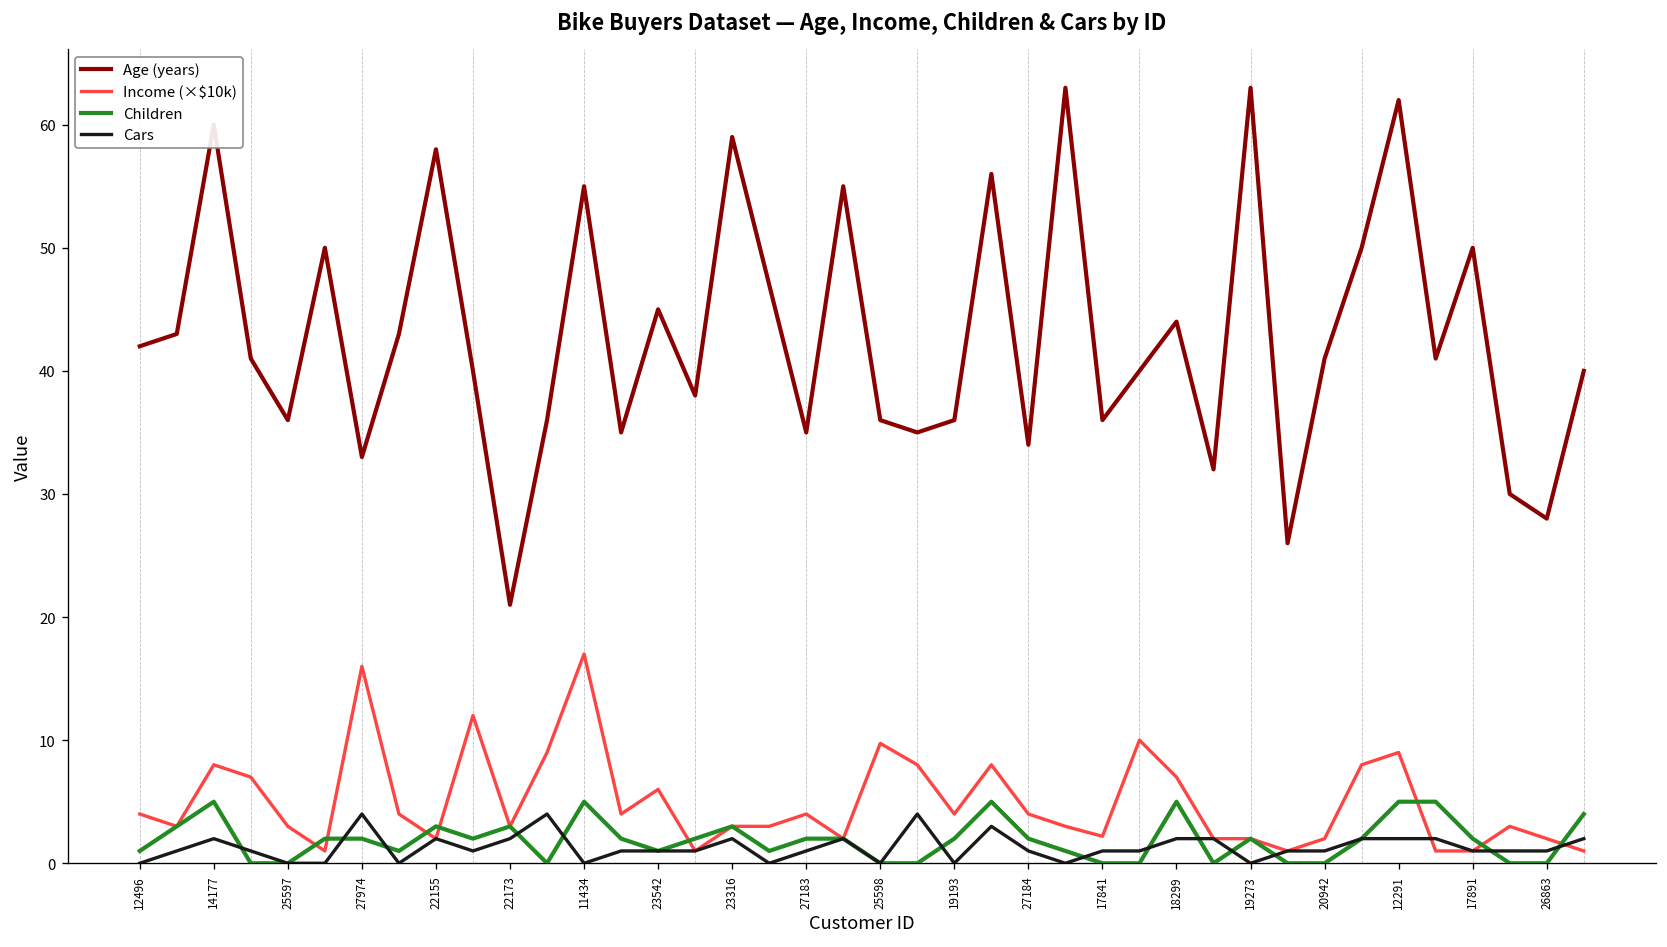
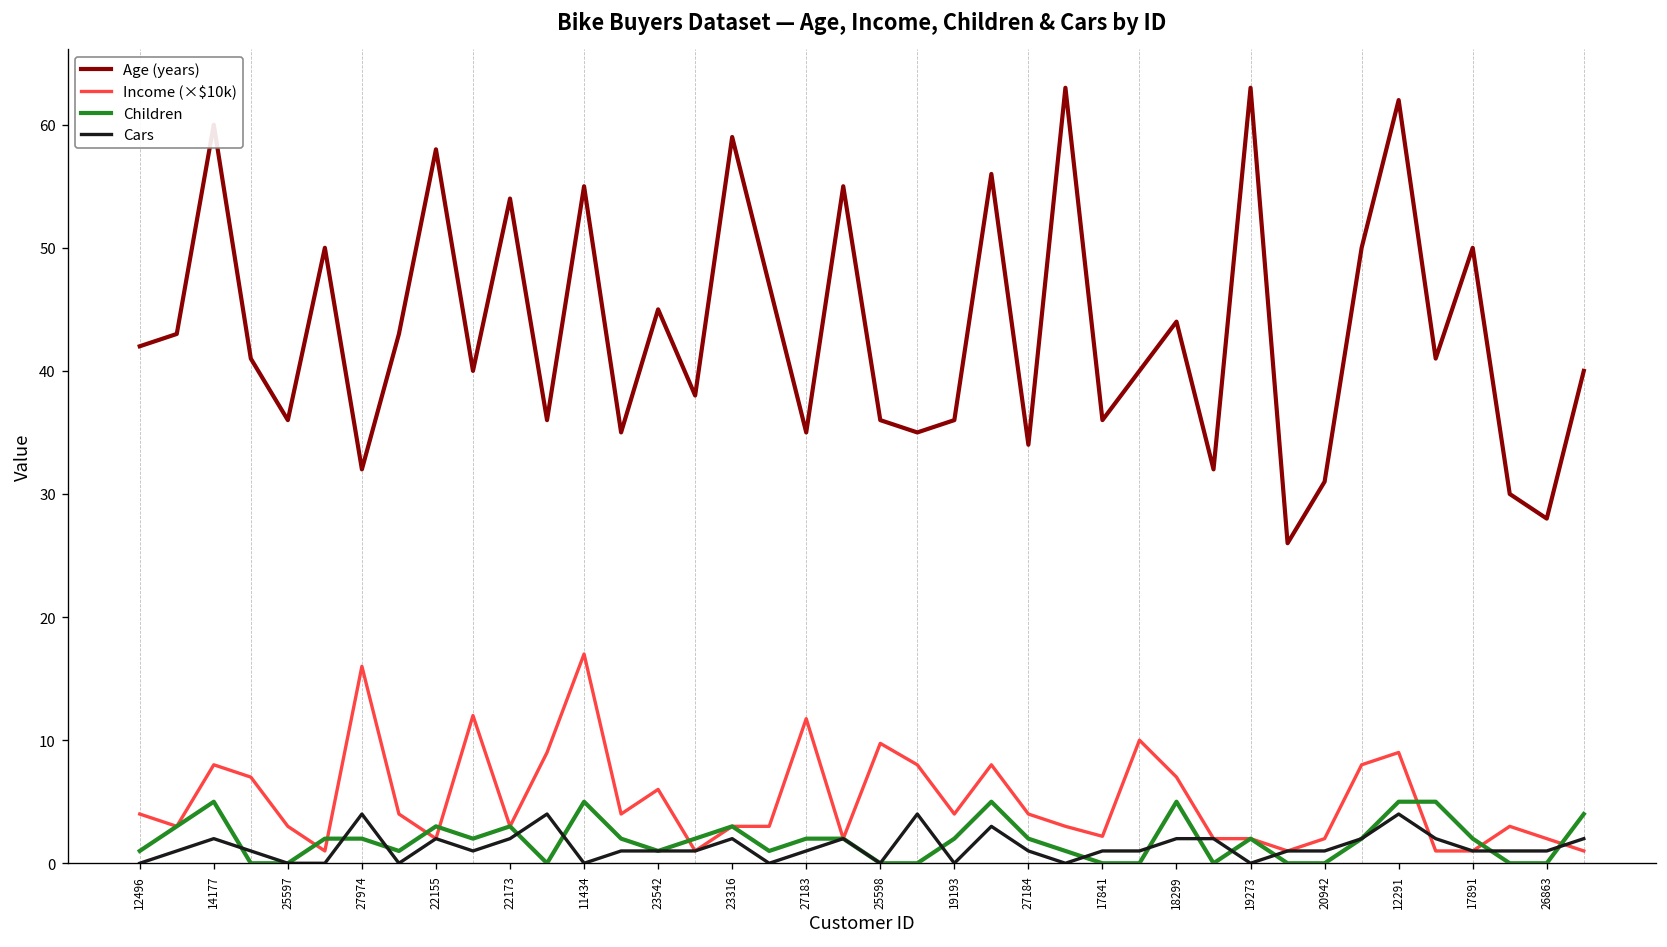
  {
    "Age (years)": {
      "12496": 42,
      "25597": 36,
-     "27974": 33,
+     "27974": 32,
      "22155": 58,
-     "22173": 21,
+     "22173": 54,
      "11434": 55,
      "23542": 45,
      "23316": 59,
      "27183": 35,
      "25598": 36,
      "19193": 36,
      "27184": 34,
      "17841": 36,
      "18299": 44,
      "19273": 63,
-     "20942": 41,
+     "20942": 31,
      "12291": 62,
      "17891": 50,
      "26863": 28
    },
    "Income (×$10k)": {
      "12496": 4.0,
      "14177": 8.0,
      "25597": 3.0,
      "27974": 16.0,
      "11434": 17.0,
      "23542": 6.0,
-     "27183": 4.0,
+     "27183": 11.7,
      "25598": 9.7,
      "19193": 4.0,
      "27184": 4.0,
      "17841": 2.2,
      "18299": 7.0,
      "20942": 2.0,
      "12291": 9.0,
      "26863": 2.0
    },
    "Children": {
      "12496": 1.0,
      "14177": 5.0,
      "27974": 2.0,
      "22155": 3.0,
      "11434": 5.0,
      "27183": 2.0,
      "19193": 2.0,
      "27184": 2.0,
      "17841": 0.0,
      "18299": 5.0,
      "20942": 0.0,
      "12291": 5.0,
      "17891": 2.0,
      "26863": 0.0
    },
    "Cars": {
      "12496": 0,
      "14177": 2,
      "27974": 4,
      "22173": 2,
      "11434": 0,
      "23316": 2,
      "27183": 1,
      "19193": 0,
      "27184": 1,
      "17841": 1,
      "18299": 2,
      "19273": 0,
      "20942": 1,
-     "12291": 2,
+     "12291": 4,
      "26863": 1
    }
  }
